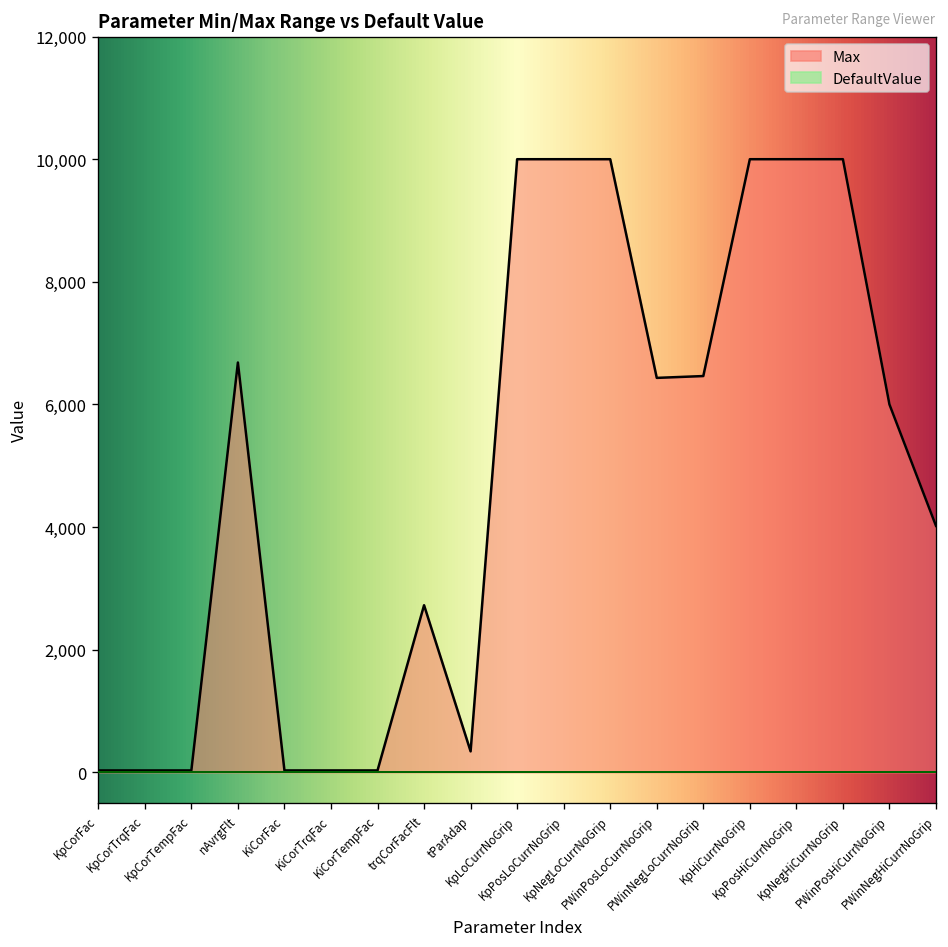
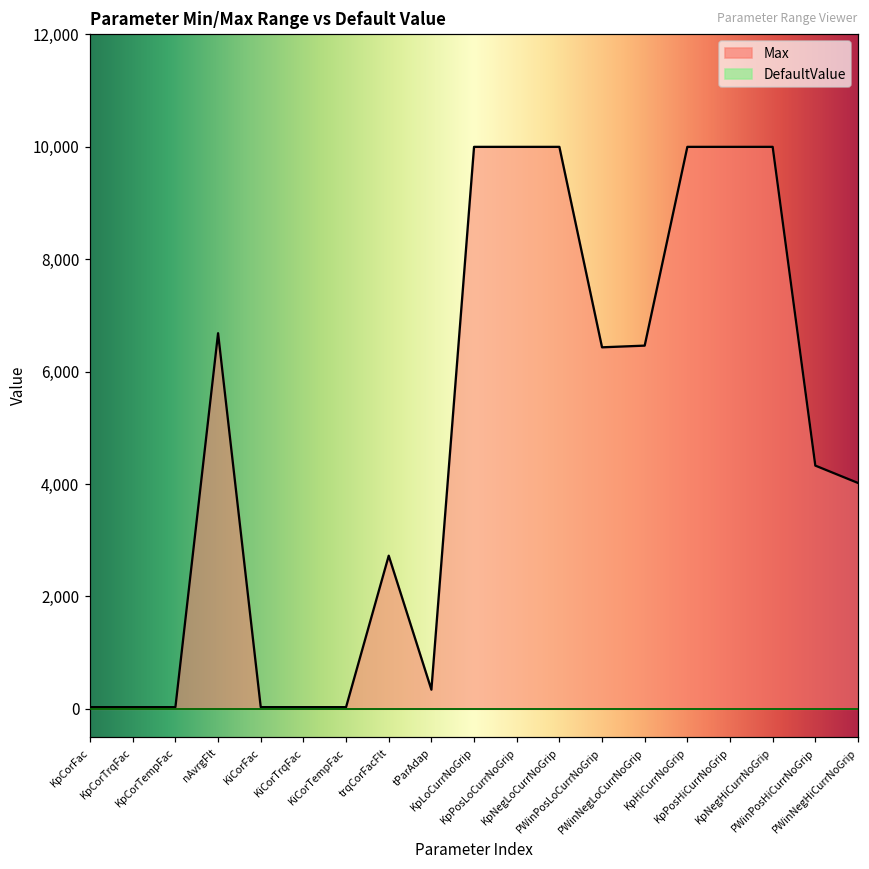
  {
    "Max": {
      "nAvrgFlt": "6,700",
      "trqCorFacFlt": "2,700",
      "tParAdap": "300",
      "KpLoCurrNoGrip": "10,000",
      "KpPosLoCurrNoGrip": "10,000",
      "KpNegLoCurrNoGrip": "10,000",
      "PWinPosLoCurrNoGrip": "6,400",
      "PWinNegLoCurrNoGrip": "6,500",
      "KpHiCurrNoGrip": "10,000",
      "KpPosHiCurrNoGrip": "10,000",
      "KpNegHiCurrNoGrip": "10,000",
-     "PWinPosHiCurrNoGrip": "6,000",
+     "PWinPosHiCurrNoGrip": "4,300",
      "PWinNegHiCurrNoGrip": "4,000"
    },
    "DefaultValue": {
      "nAvrgFlt": "0",
      "trqCorFacFlt": "0",
      "tParAdap": "0",
      "KpLoCurrNoGrip": "0",
      "KpPosLoCurrNoGrip": "0",
      "KpNegLoCurrNoGrip": "0",
      "PWinPosLoCurrNoGrip": "0",
      "PWinNegLoCurrNoGrip": "0",
      "KpHiCurrNoGrip": "0",
      "KpPosHiCurrNoGrip": "0",
      "KpNegHiCurrNoGrip": "0",
      "PWinPosHiCurrNoGrip": "0",
      "PWinNegHiCurrNoGrip": "0"
    }
  }
